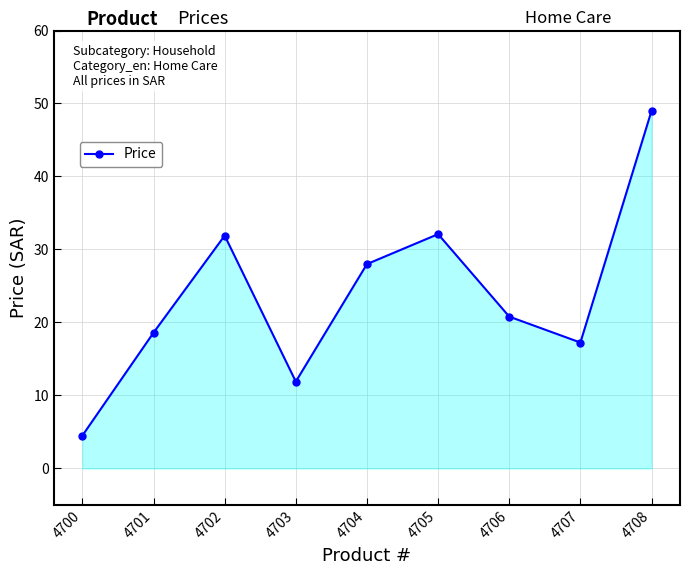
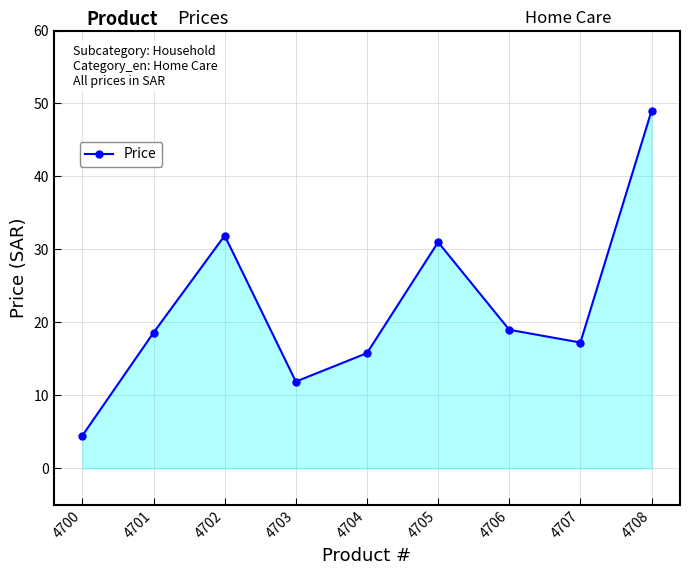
  {
    "4700": 5,
    "4701": 19,
    "4702": 32,
    "4703": 12,
-   "4704": 28,
-   "4705": 32,
-   "4706": 21,
+   "4704": 16,
+   "4705": 31,
+   "4706": 19,
    "4707": 17,
    "4708": 49
  }
